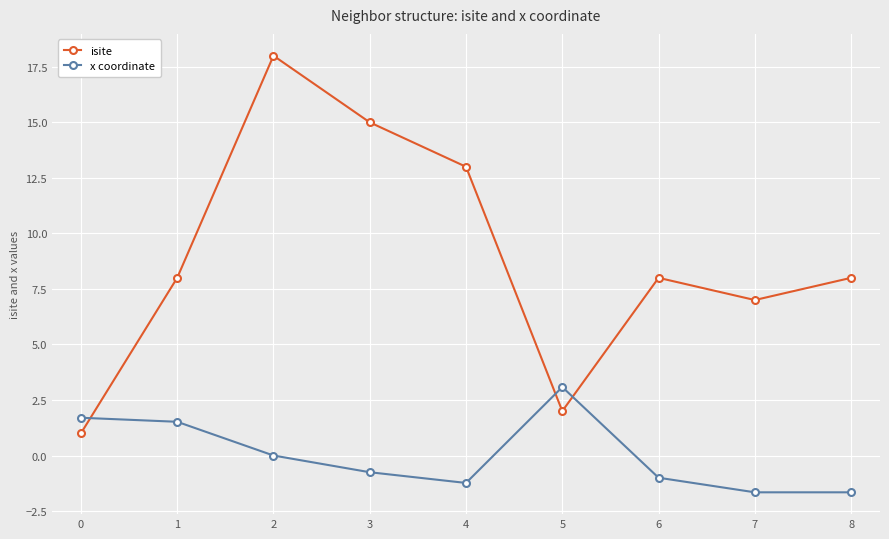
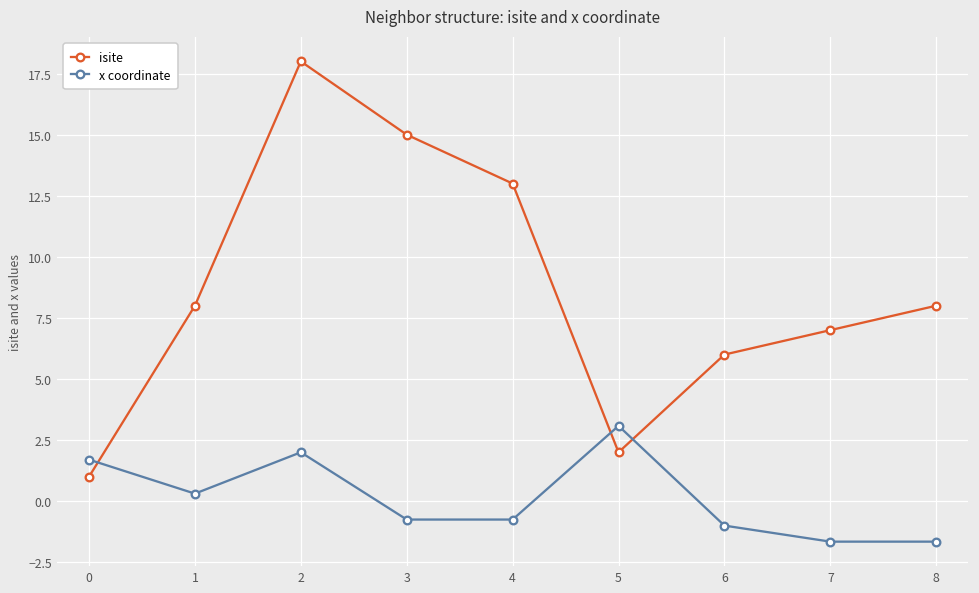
  {
    "isite": {
      "0": 1,
      "1": 8,
      "2": 18,
      "3": 15,
      "4": 13,
      "5": 2,
-     "6": 8,
+     "6": 6,
      "7": 7,
      "8": 8
    },
    "x coordinate": {
      "0": 1.7,
-     "1": 1.5,
-     "2": 0,
+     "1": 0.3,
+     "2": 2,
      "3": -0.8,
-     "4": -1.2,
+     "4": -0.8,
      "5": 3.1,
      "6": -1.0,
      "7": -1.7,
      "8": -1.7
    }
  }
